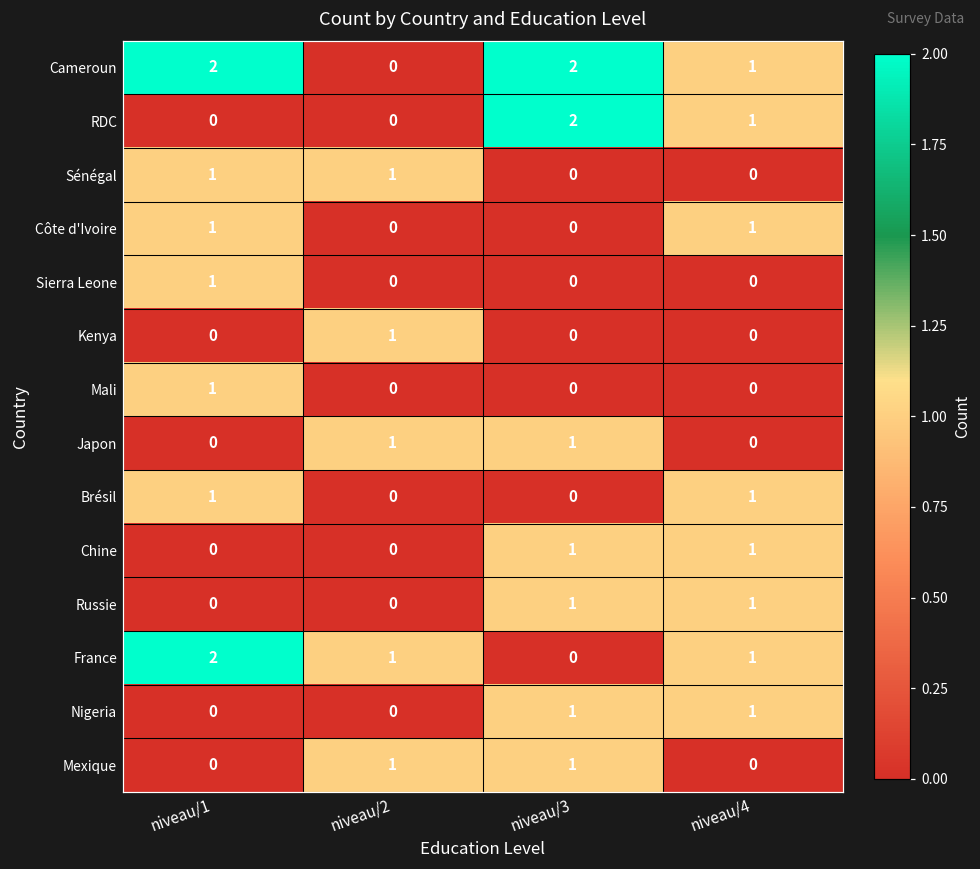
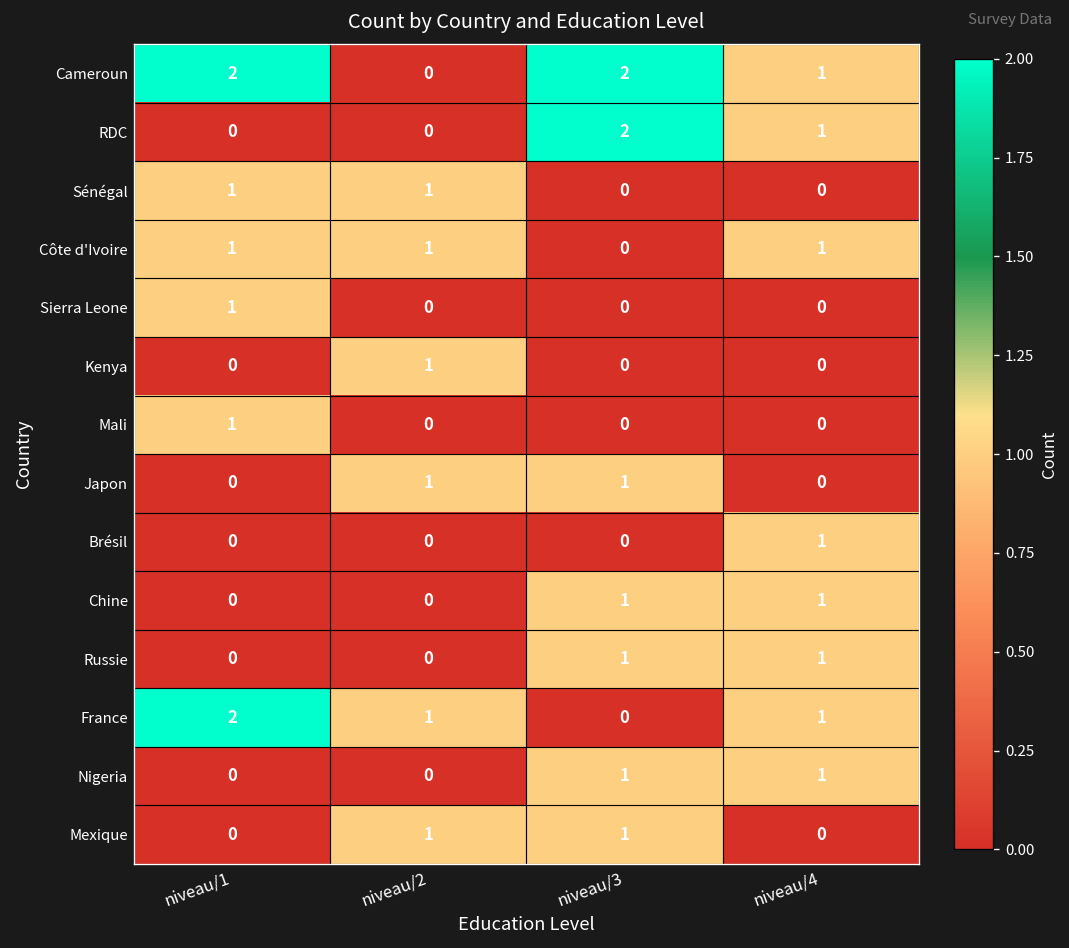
  {
    "Cameroun": {
      "niveau/1": 2,
      "niveau/2": 0,
      "niveau/3": 2,
      "niveau/4": 1
    },
    "RDC": {
      "niveau/1": 0,
      "niveau/2": 0,
      "niveau/3": 2,
      "niveau/4": 1
    },
    "Sénégal": {
      "niveau/1": 1,
      "niveau/2": 1,
      "niveau/3": 0,
      "niveau/4": 0
    },
    "Côte d'Ivoire": {
      "niveau/1": 1,
-     "niveau/2": 0,
+     "niveau/2": 1,
      "niveau/3": 0,
      "niveau/4": 1
    },
    "Sierra Leone": {
      "niveau/1": 1,
      "niveau/2": 0,
      "niveau/3": 0,
      "niveau/4": 0
    },
    "Kenya": {
      "niveau/1": 0,
      "niveau/2": 1,
      "niveau/3": 0,
      "niveau/4": 0
    },
    "Mali": {
      "niveau/1": 1,
      "niveau/2": 0,
      "niveau/3": 0,
      "niveau/4": 0
    },
    "Japon": {
      "niveau/1": 0,
      "niveau/2": 1,
      "niveau/3": 1,
      "niveau/4": 0
    },
    "Brésil": {
-     "niveau/1": 1,
+     "niveau/1": 0,
      "niveau/2": 0,
      "niveau/3": 0,
      "niveau/4": 1
    },
    "Chine": {
      "niveau/1": 0,
      "niveau/2": 0,
      "niveau/3": 1,
      "niveau/4": 1
    },
    "Russie": {
      "niveau/1": 0,
      "niveau/2": 0,
      "niveau/3": 1,
      "niveau/4": 1
    },
    "France": {
      "niveau/1": 2,
      "niveau/2": 1,
      "niveau/3": 0,
      "niveau/4": 1
    },
    "Nigeria": {
      "niveau/1": 0,
      "niveau/2": 0,
      "niveau/3": 1,
      "niveau/4": 1
    },
    "Mexique": {
      "niveau/1": 0,
      "niveau/2": 1,
      "niveau/3": 1,
      "niveau/4": 0
    }
  }
